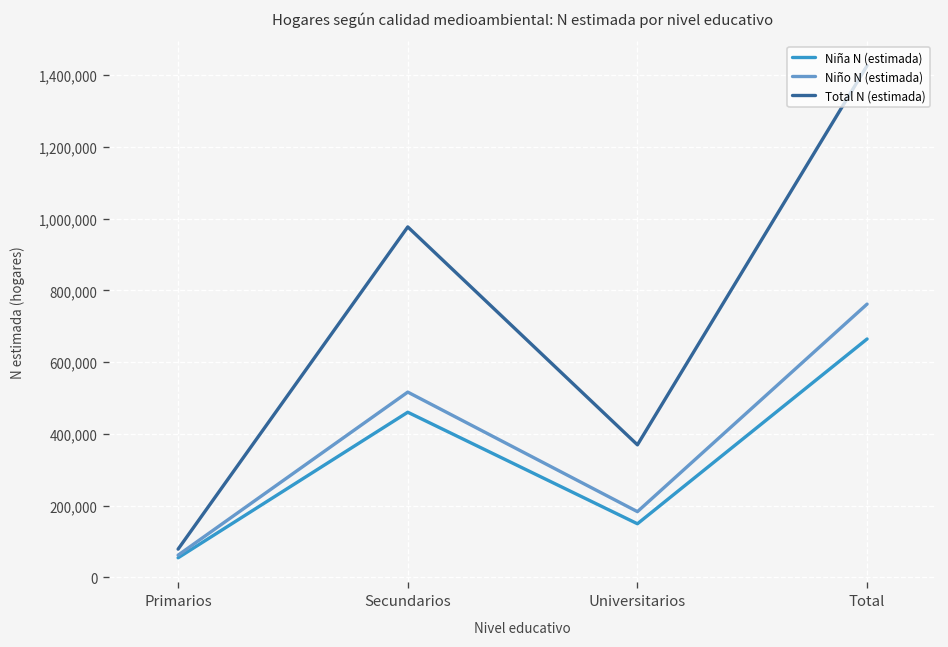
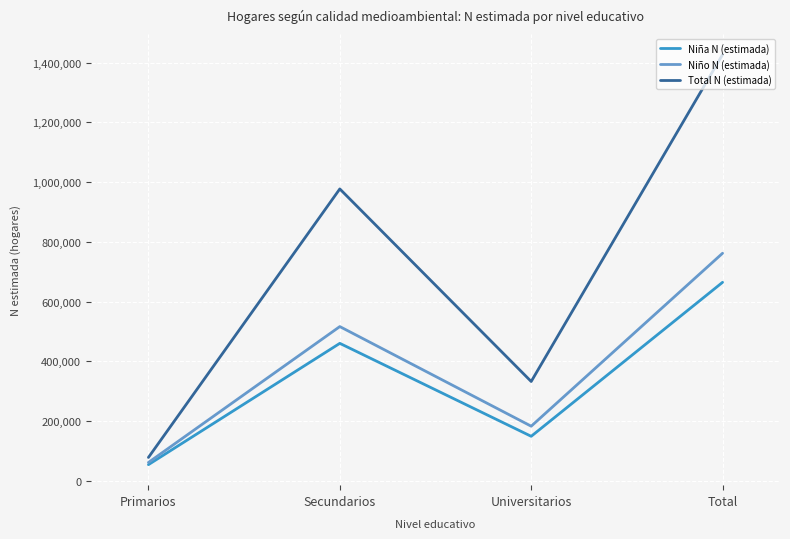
  {
    "Total N (estimada)": {
      "Primarios": "80,000",
      "Secundarios": "980,000",
-     "Universitarios": "370,000"
+     "Universitarios": "330,000"
    }
  }
